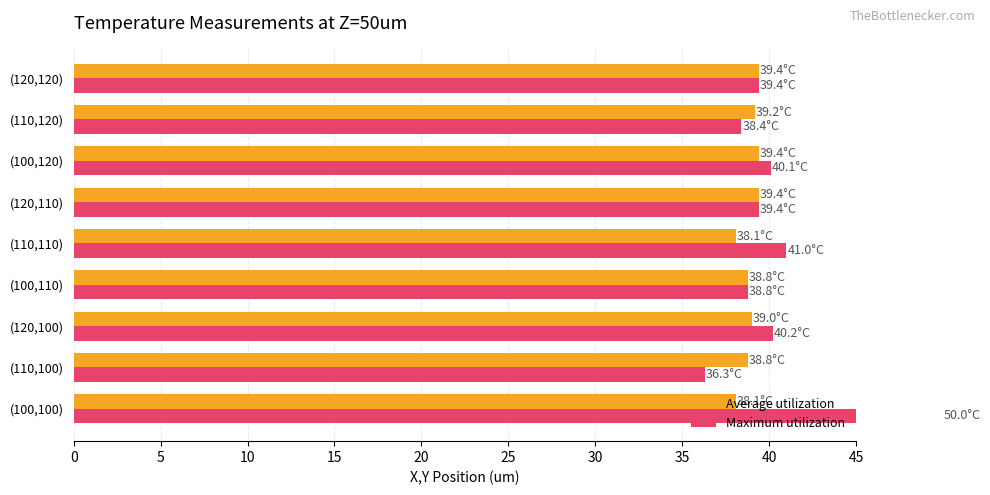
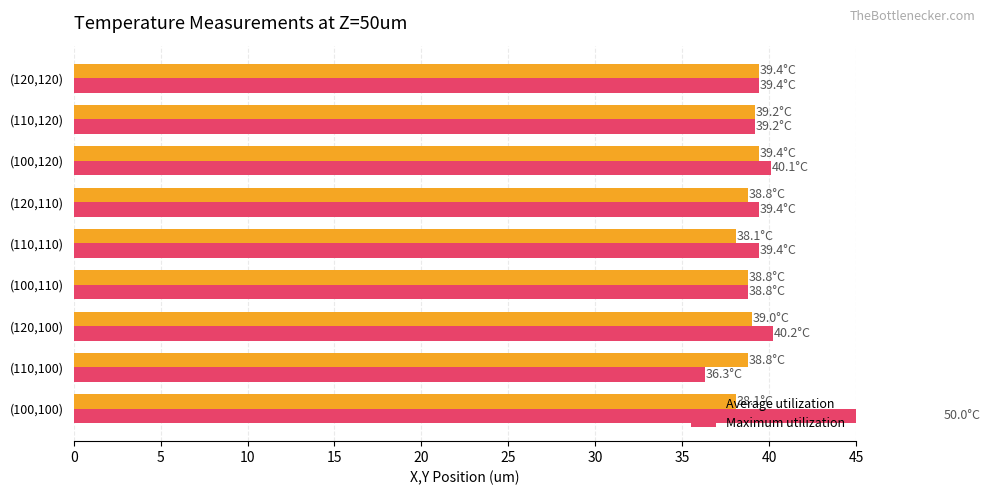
  {
    "Average utilization": {
      "(120,120)": "39.4°C",
      "(110,120)": "39.2°C",
      "(100,120)": "39.4°C",
-     "(120,110)": "39.4°C",
+     "(120,110)": "38.8°C",
      "(110,110)": "38.1°C",
      "(100,110)": "38.8°C",
      "(120,100)": "39.0°C",
      "(110,100)": "38.8°C",
      "(100,100)": "38.1°C"
    },
    "Maximum utilization": {
      "(120,120)": "39.4°C",
-     "(110,120)": "38.4°C",
+     "(110,120)": "39.2°C",
      "(100,120)": "40.1°C",
      "(120,110)": "39.4°C",
-     "(110,110)": "41.0°C",
+     "(110,110)": "39.4°C",
      "(100,110)": "38.8°C",
      "(120,100)": "40.2°C",
      "(110,100)": "36.3°C"
    }
  }
